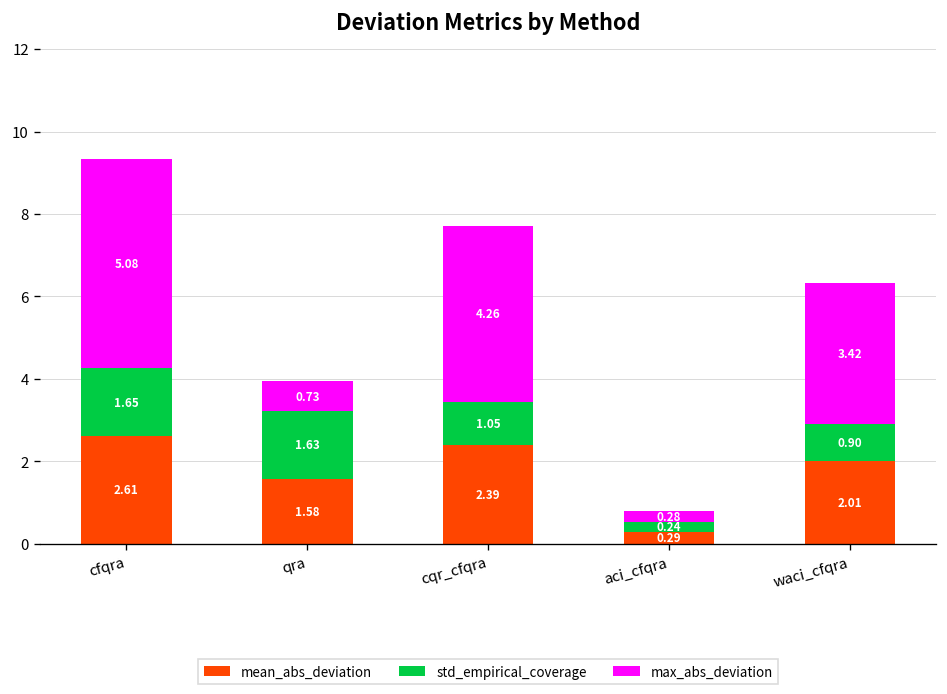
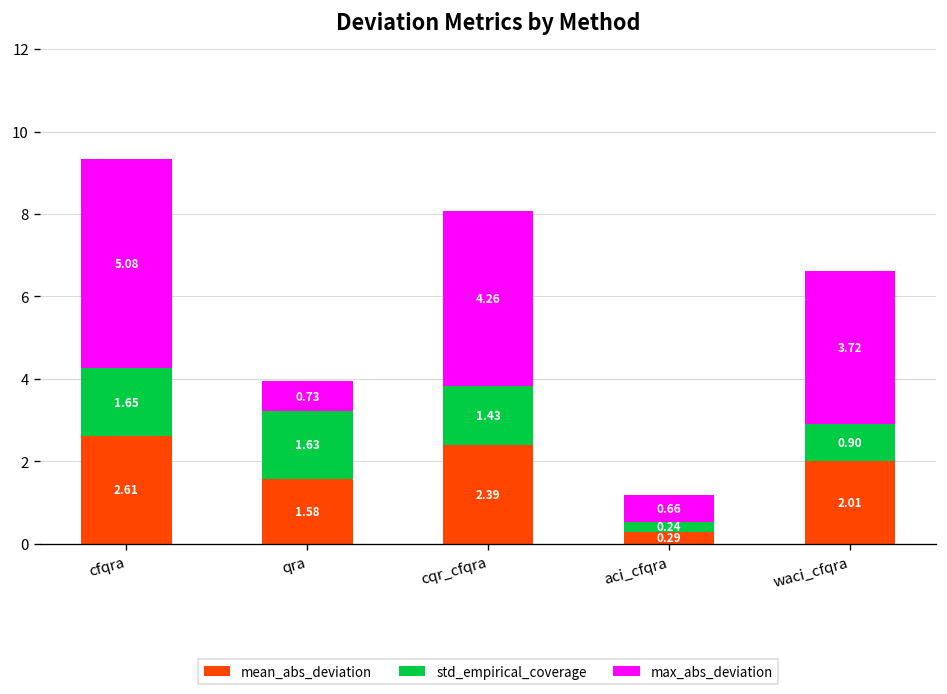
  {
    "mean_abs_deviation": {
      "cfqra": 2.61,
      "qra": 1.58,
      "cqr_cfqra": 2.39,
      "aci_cfqra": 0.29,
      "waci_cfqra": 2.01
    },
    "std_empirical_coverage": {
      "cfqra": 1.65,
      "qra": 1.63,
-     "cqr_cfqra": 1.05,
+     "cqr_cfqra": 1.43,
      "aci_cfqra": 0.24,
      "waci_cfqra": 0.90
    },
    "max_abs_deviation": {
      "cfqra": 5.08,
      "qra": 0.73,
      "cqr_cfqra": 4.26,
-     "aci_cfqra": 0.28,
-     "waci_cfqra": 3.42
+     "aci_cfqra": 0.66,
+     "waci_cfqra": 3.72
    }
  }
